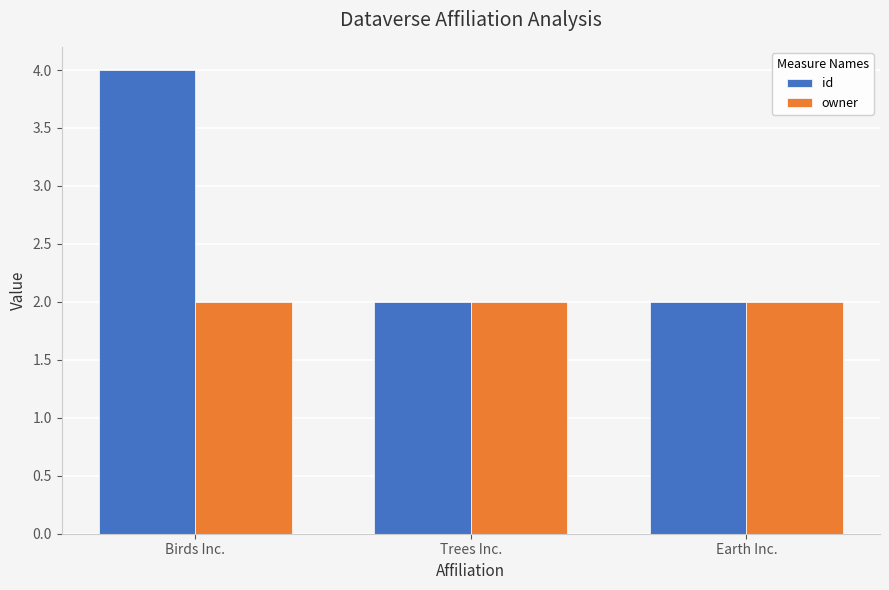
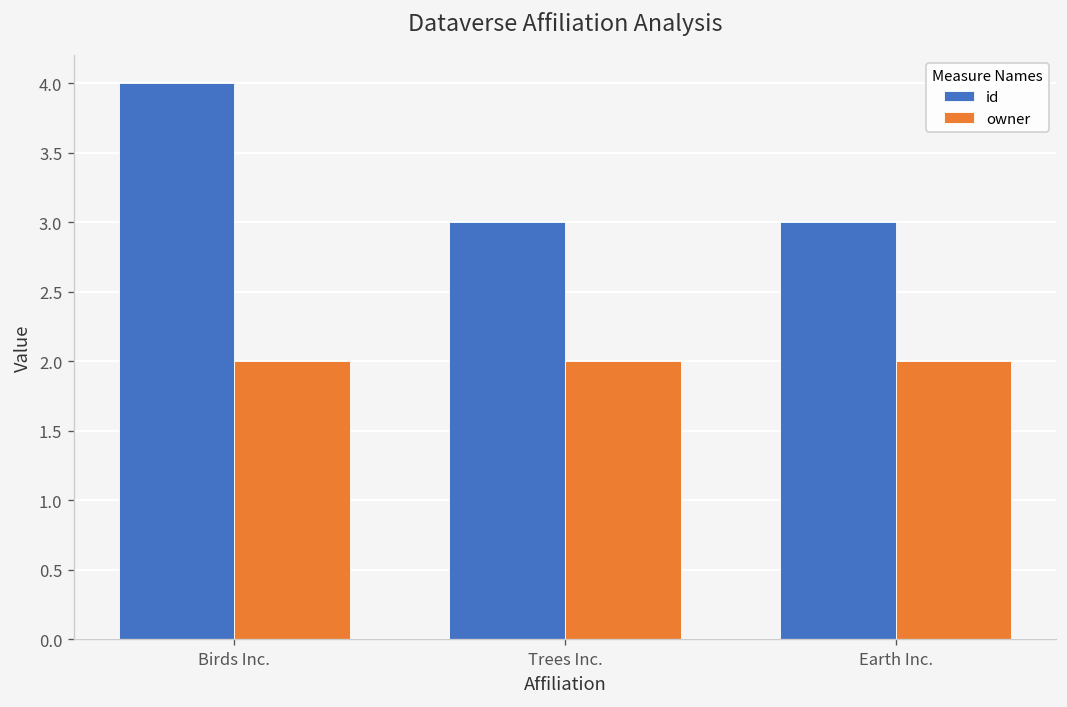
  {
    "id": {
      "Birds Inc.": 4,
-     "Trees Inc.": 2,
-     "Earth Inc.": 2
+     "Trees Inc.": 3,
+     "Earth Inc.": 3
    },
    "owner": {
      "Birds Inc.": 2,
      "Trees Inc.": 2,
      "Earth Inc.": 2
    }
  }
